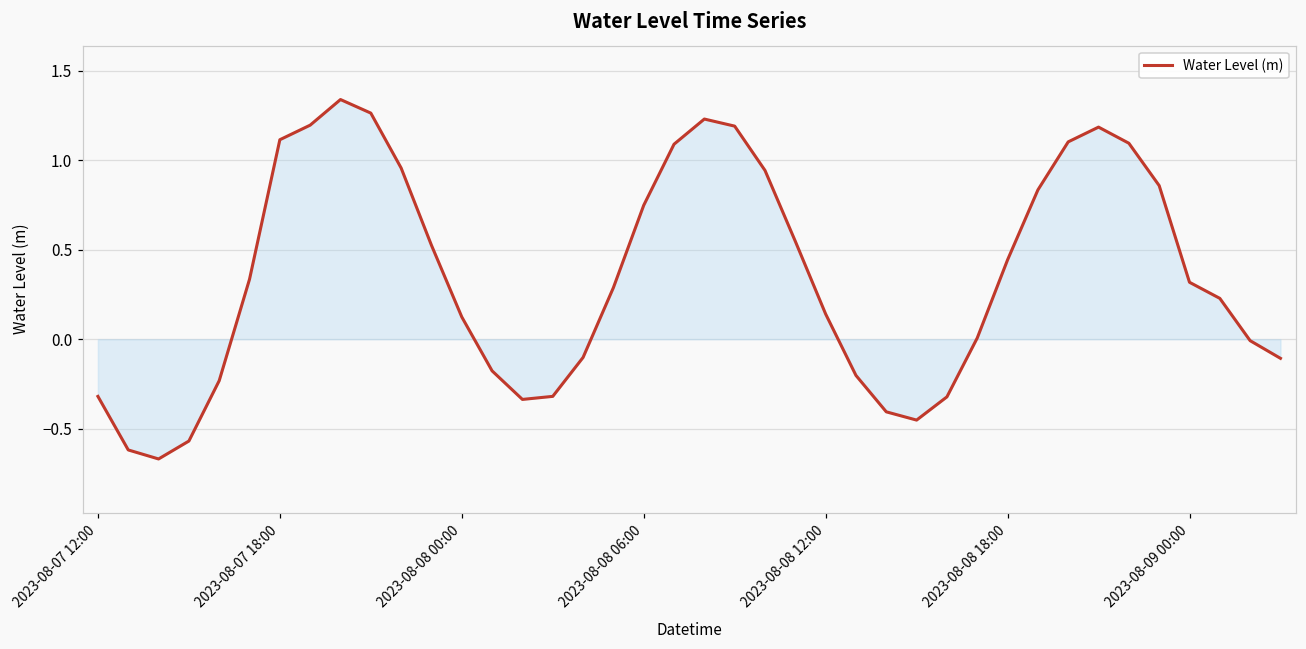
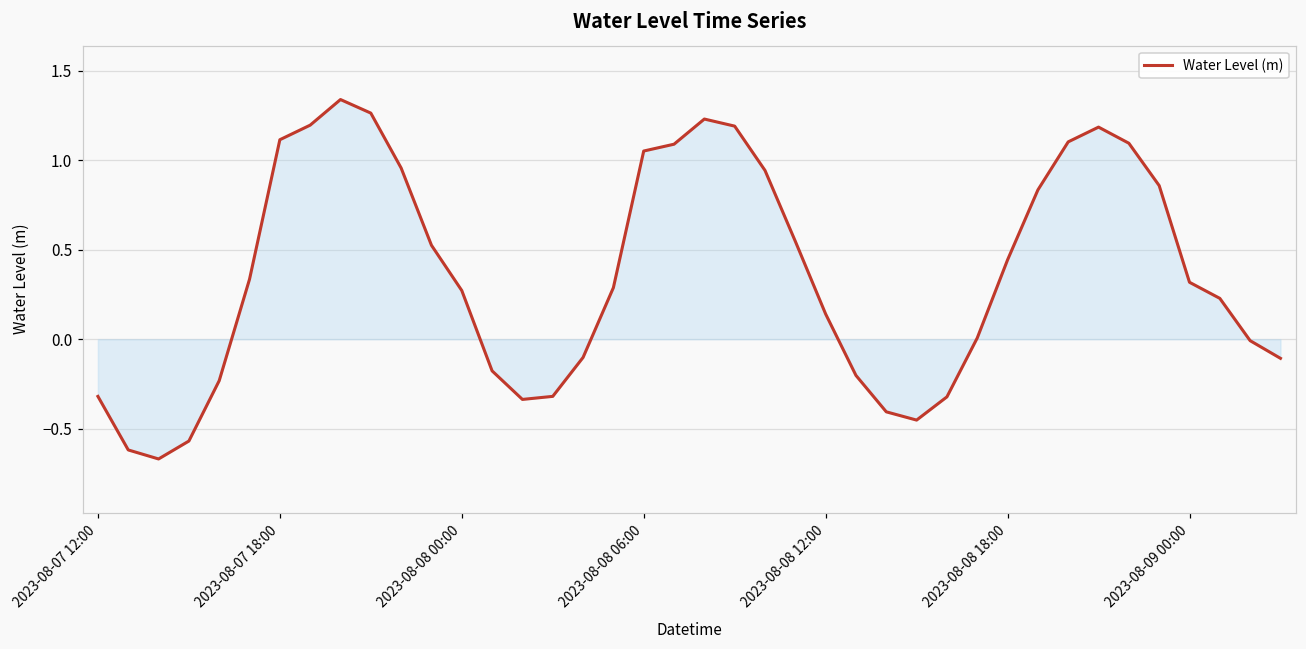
  {
    "Water Level (m)": {
      "2023-08-07 12:00": -0.32,
-     "2023-08-08 00:00": 0.12,
-     "2023-08-08 06:00": 0.75
+     "2023-08-08 00:00": 0.27,
+     "2023-08-08 06:00": 1.05
    }
  }
